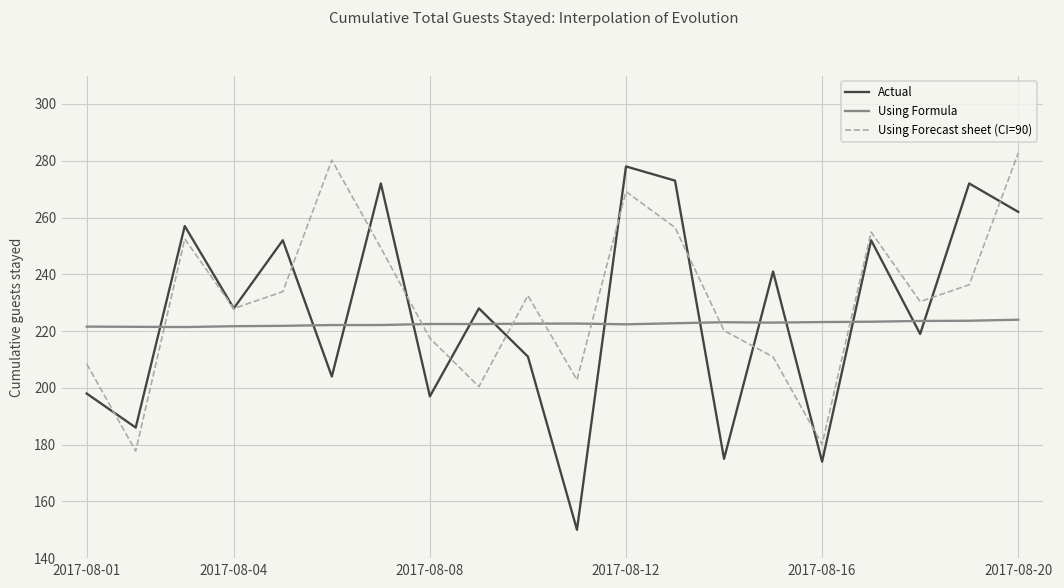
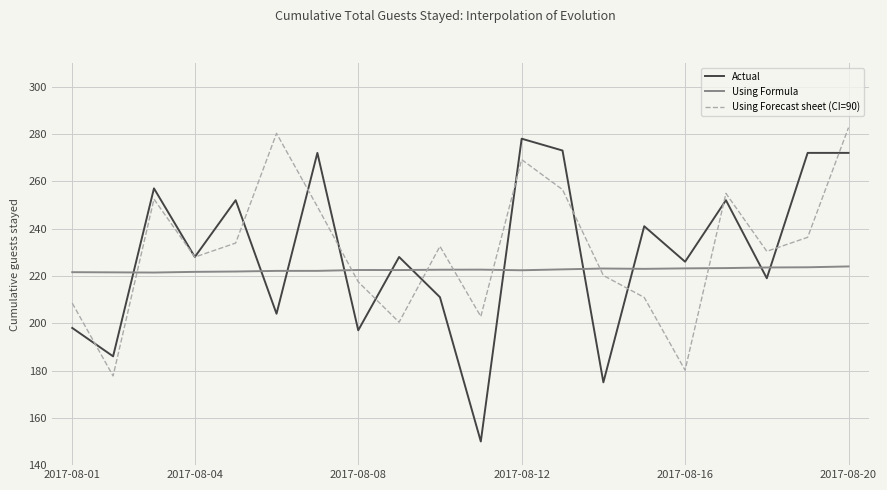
  {
    "Actual": {
      "2017-08-01": 198,
      "2017-08-08": 197,
      "2017-08-12": 278,
-     "2017-08-16": 174,
-     "2017-08-20": 262
+     "2017-08-16": 226,
+     "2017-08-20": 272
    }
  }
